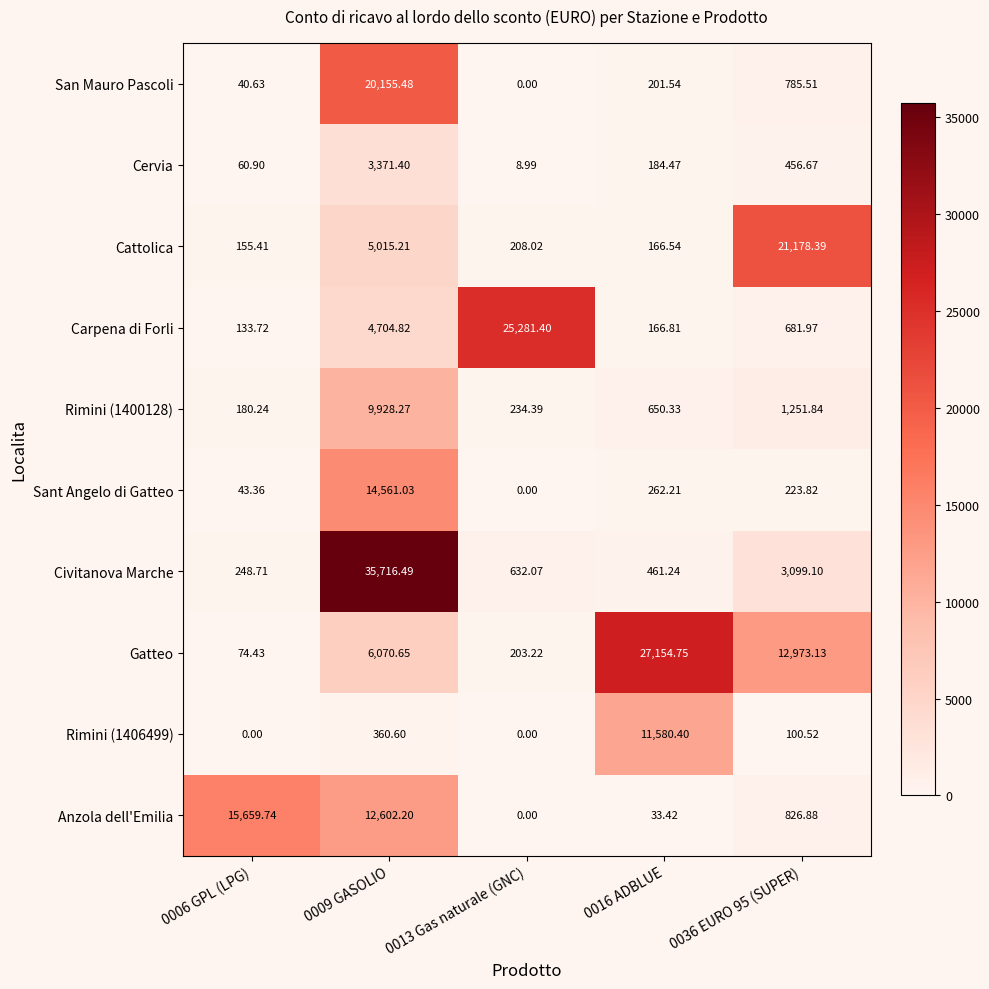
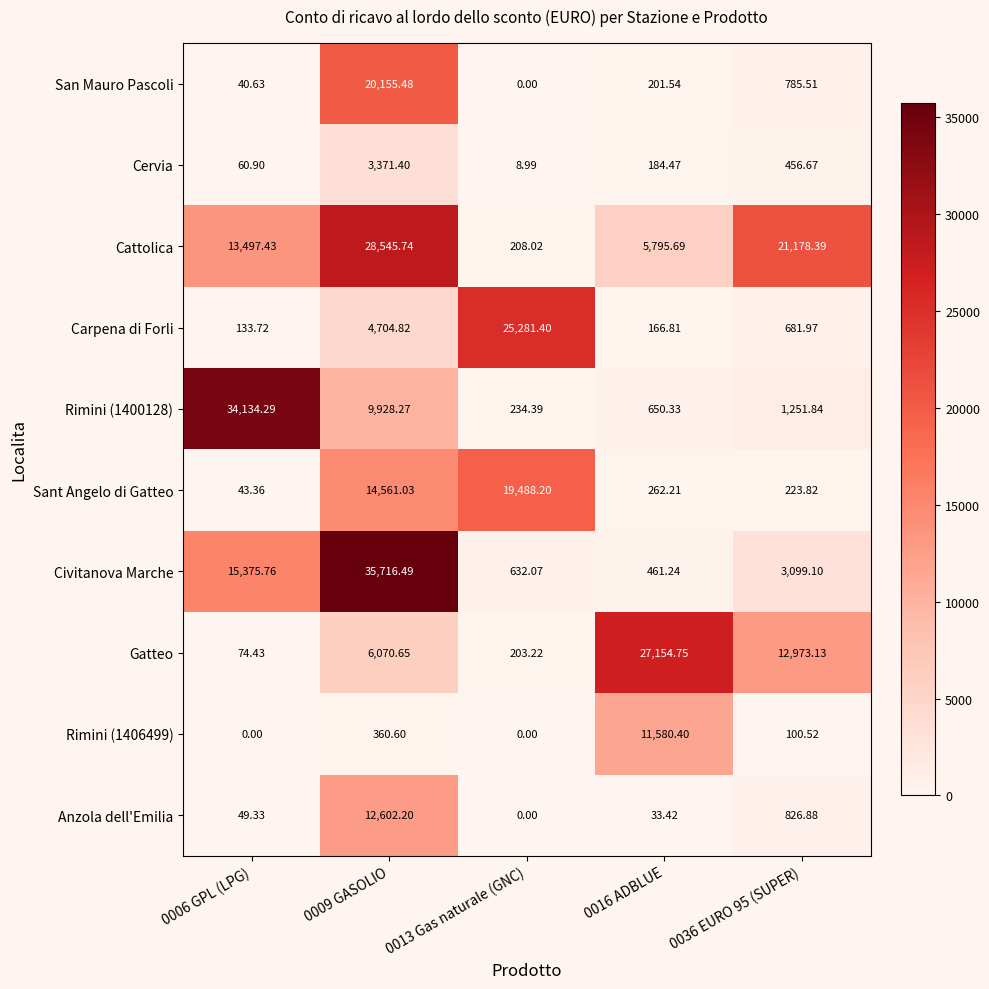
  {
    "San Mauro Pascoli": {
      "0006 GPL (LPG)": "40.63",
      "0009 GASOLIO": "20,155.48",
      "0013 Gas naturale (GNC)": "0.00",
      "0016 ADBLUE": "201.54",
      "0036 EURO 95 (SUPER)": "785.51"
    },
    "Cervia": {
      "0006 GPL (LPG)": "60.90",
      "0009 GASOLIO": "3,371.40",
      "0013 Gas naturale (GNC)": "8.99",
      "0016 ADBLUE": "184.47",
      "0036 EURO 95 (SUPER)": "456.67"
    },
    "Cattolica": {
-     "0006 GPL (LPG)": "155.41",
-     "0009 GASOLIO": "5,015.21",
+     "0006 GPL (LPG)": "13,497.43",
+     "0009 GASOLIO": "28,545.74",
      "0013 Gas naturale (GNC)": "208.02",
-     "0016 ADBLUE": "166.54",
+     "0016 ADBLUE": "5,795.69",
      "0036 EURO 95 (SUPER)": "21,178.39"
    },
    "Carpena di Forli": {
      "0006 GPL (LPG)": "133.72",
      "0009 GASOLIO": "4,704.82",
      "0013 Gas naturale (GNC)": "25,281.40",
      "0016 ADBLUE": "166.81",
      "0036 EURO 95 (SUPER)": "681.97"
    },
    "Rimini (1400128)": {
-     "0006 GPL (LPG)": "180.24",
+     "0006 GPL (LPG)": "34,134.29",
      "0009 GASOLIO": "9,928.27",
      "0013 Gas naturale (GNC)": "234.39",
      "0016 ADBLUE": "650.33",
      "0036 EURO 95 (SUPER)": "1,251.84"
    },
    "Sant Angelo di Gatteo": {
      "0006 GPL (LPG)": "43.36",
      "0009 GASOLIO": "14,561.03",
-     "0013 Gas naturale (GNC)": "0.00",
+     "0013 Gas naturale (GNC)": "19,488.20",
      "0016 ADBLUE": "262.21",
      "0036 EURO 95 (SUPER)": "223.82"
    },
    "Civitanova Marche": {
-     "0006 GPL (LPG)": "248.71",
+     "0006 GPL (LPG)": "15,375.76",
      "0009 GASOLIO": "35,716.49",
      "0013 Gas naturale (GNC)": "632.07",
      "0016 ADBLUE": "461.24",
      "0036 EURO 95 (SUPER)": "3,099.10"
    },
    "Gatteo": {
      "0006 GPL (LPG)": "74.43",
      "0009 GASOLIO": "6,070.65",
      "0013 Gas naturale (GNC)": "203.22",
      "0016 ADBLUE": "27,154.75",
      "0036 EURO 95 (SUPER)": "12,973.13"
    },
    "Rimini (1406499)": {
      "0006 GPL (LPG)": "0.00",
      "0009 GASOLIO": "360.60",
      "0013 Gas naturale (GNC)": "0.00",
      "0016 ADBLUE": "11,580.40",
      "0036 EURO 95 (SUPER)": "100.52"
    },
    "Anzola dell'Emilia": {
-     "0006 GPL (LPG)": "15,659.74",
+     "0006 GPL (LPG)": "49.33",
      "0009 GASOLIO": "12,602.20",
      "0013 Gas naturale (GNC)": "0.00",
      "0016 ADBLUE": "33.42",
      "0036 EURO 95 (SUPER)": "826.88"
    }
  }
